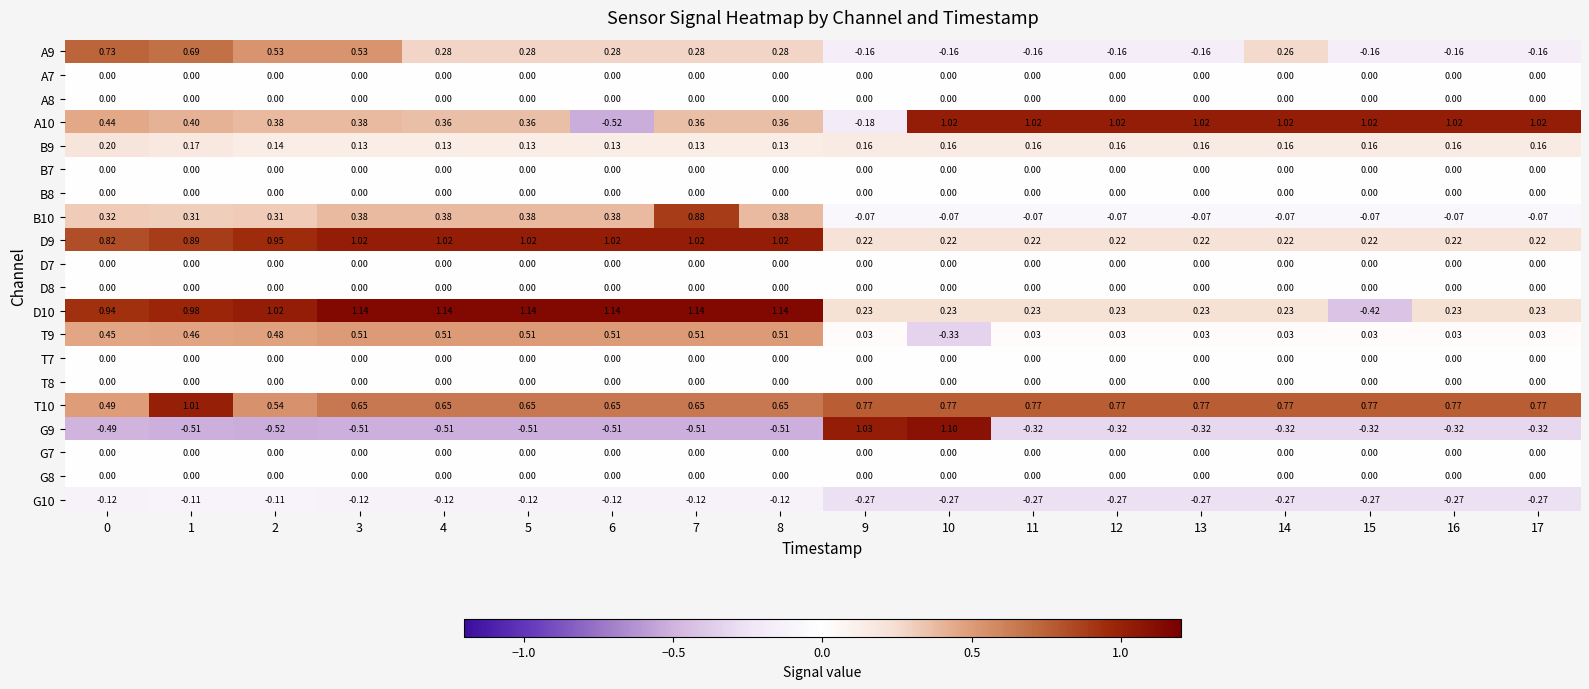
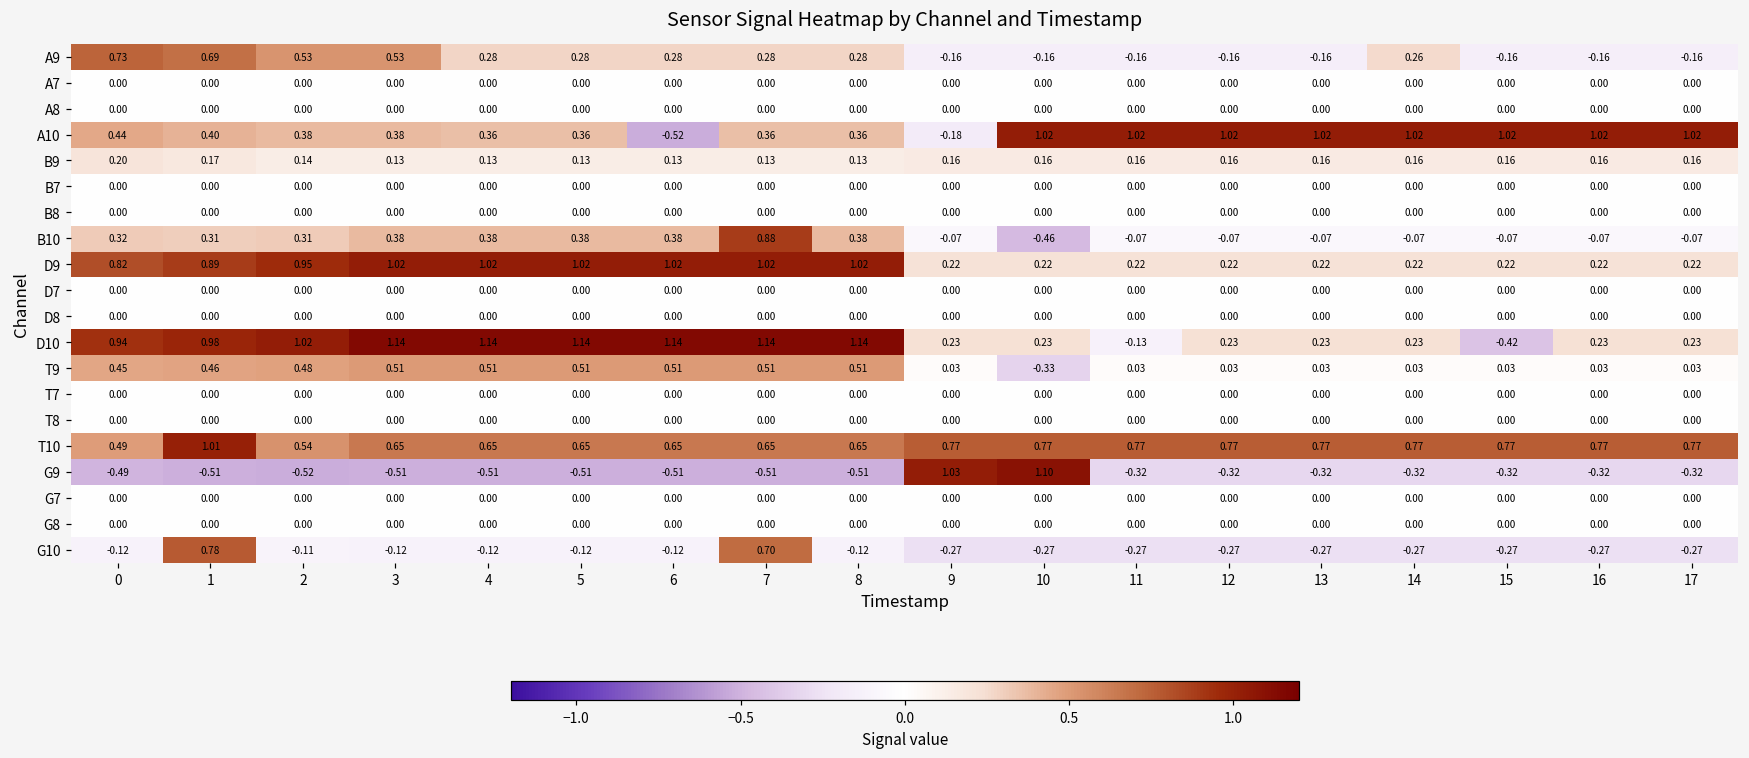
  {
    "B10": {
      "0": 0.32,
      "1": 0.31,
      "2": 0.31,
      "3": 0.38,
      "4": 0.38,
      "5": 0.38,
      "6": 0.38,
      "7": 0.88,
      "8": 0.38,
      "9": -0.07,
-     "10": -0.07,
+     "10": -0.46,
      "11": -0.07,
      "12": -0.07,
      "13": -0.07,
      "14": -0.07,
      "15": -0.07,
      "16": -0.07,
      "17": -0.07
    },
    "D10": {
      "0": 0.94,
      "1": 0.98,
      "2": 1.02,
      "3": 1.14,
      "4": 1.14,
      "5": 1.14,
      "6": 1.14,
      "7": 1.14,
      "8": 1.14,
      "9": 0.23,
      "10": 0.23,
-     "11": 0.23,
+     "11": -0.13,
      "12": 0.23,
      "13": 0.23,
      "14": 0.23,
      "15": -0.42,
      "16": 0.23,
      "17": 0.23
    },
    "G10": {
      "0": -0.12,
-     "1": -0.11,
+     "1": 0.78,
      "2": -0.11,
      "3": -0.12,
      "4": -0.12,
      "5": -0.12,
      "6": -0.12,
-     "7": -0.12,
+     "7": 0.70,
      "8": -0.12,
      "9": -0.27,
      "10": -0.27,
      "11": -0.27,
      "12": -0.27,
      "13": -0.27,
      "14": -0.27,
      "15": -0.27,
      "16": -0.27,
      "17": -0.27
    }
  }
